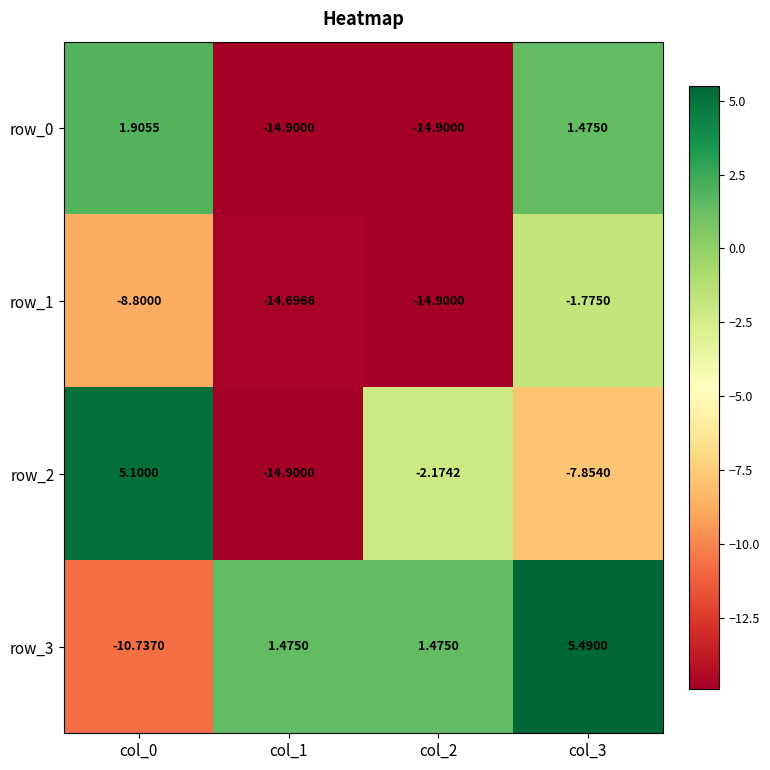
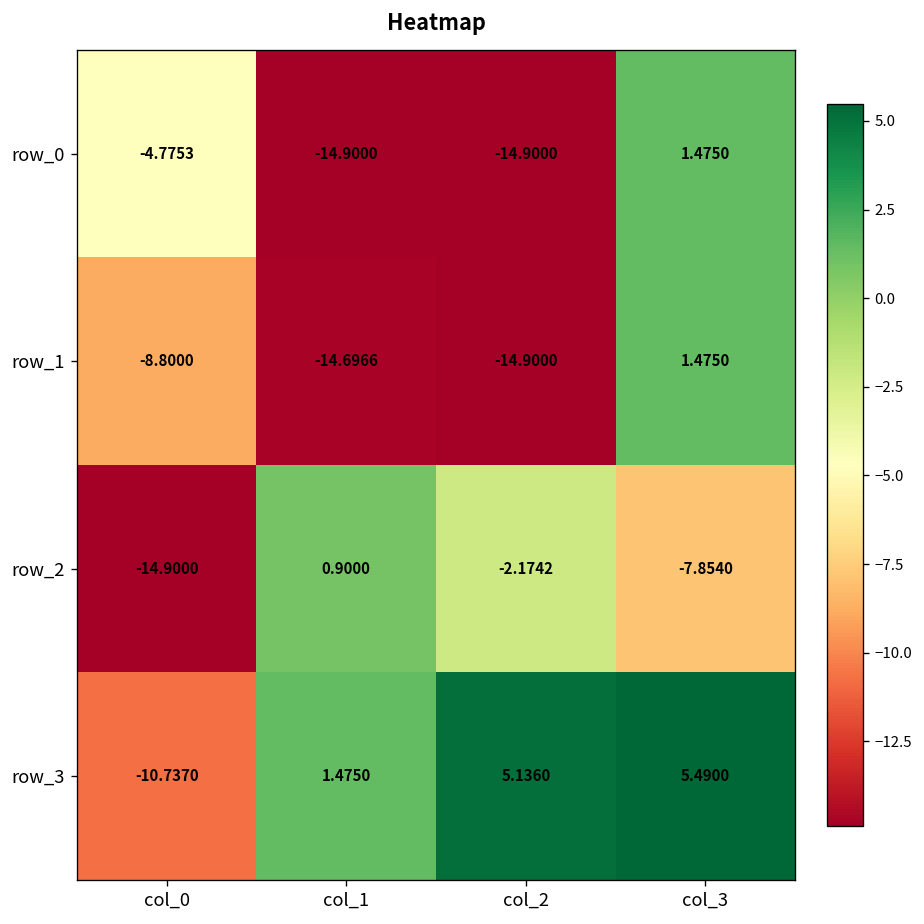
  {
    "row_0": {
-     "col_0": 1.9055,
+     "col_0": -4.7753,
      "col_1": -14.9000,
      "col_2": -14.9000,
      "col_3": 1.4750
    },
    "row_1": {
      "col_0": -8.8000,
      "col_1": -14.6966,
      "col_2": -14.9000,
-     "col_3": -1.7750
+     "col_3": 1.4750
    },
    "row_2": {
-     "col_0": 5.1000,
-     "col_1": -14.9000,
+     "col_0": -14.9000,
+     "col_1": 0.9000,
      "col_2": -2.1742,
      "col_3": -7.8540
    },
    "row_3": {
      "col_0": -10.7370,
      "col_1": 1.4750,
-     "col_2": 1.4750,
+     "col_2": 5.1360,
      "col_3": 5.4900
    }
  }
